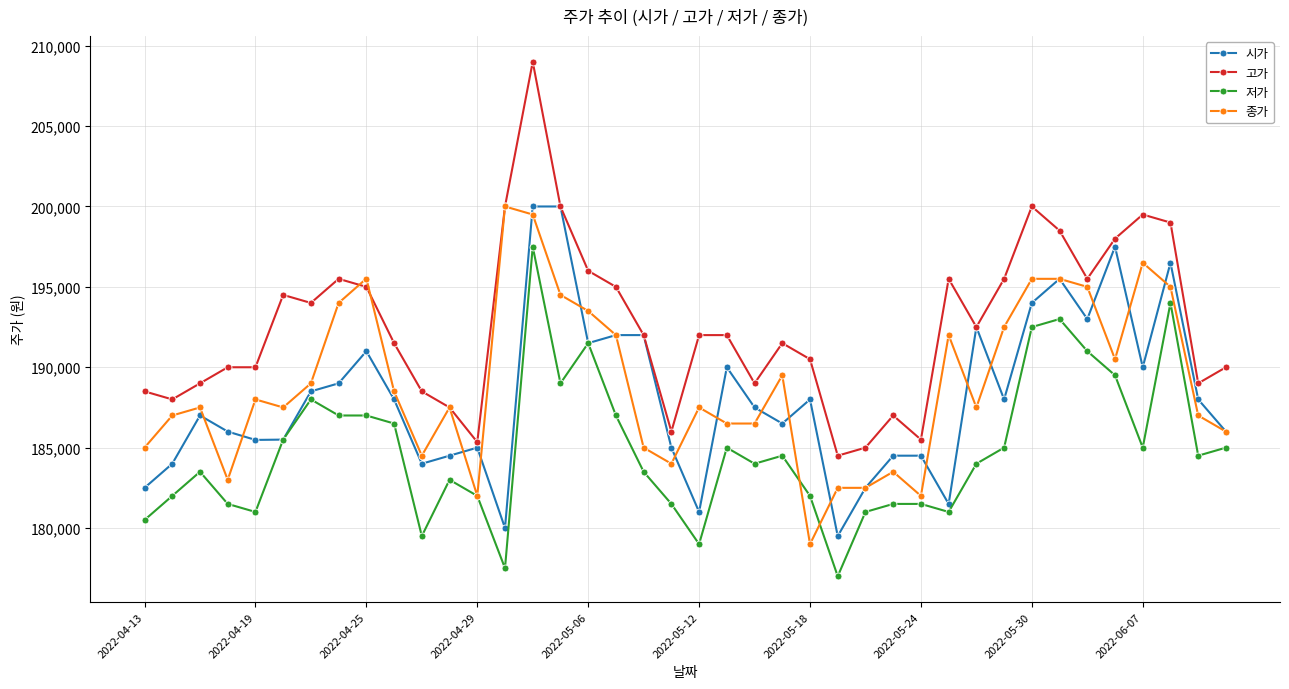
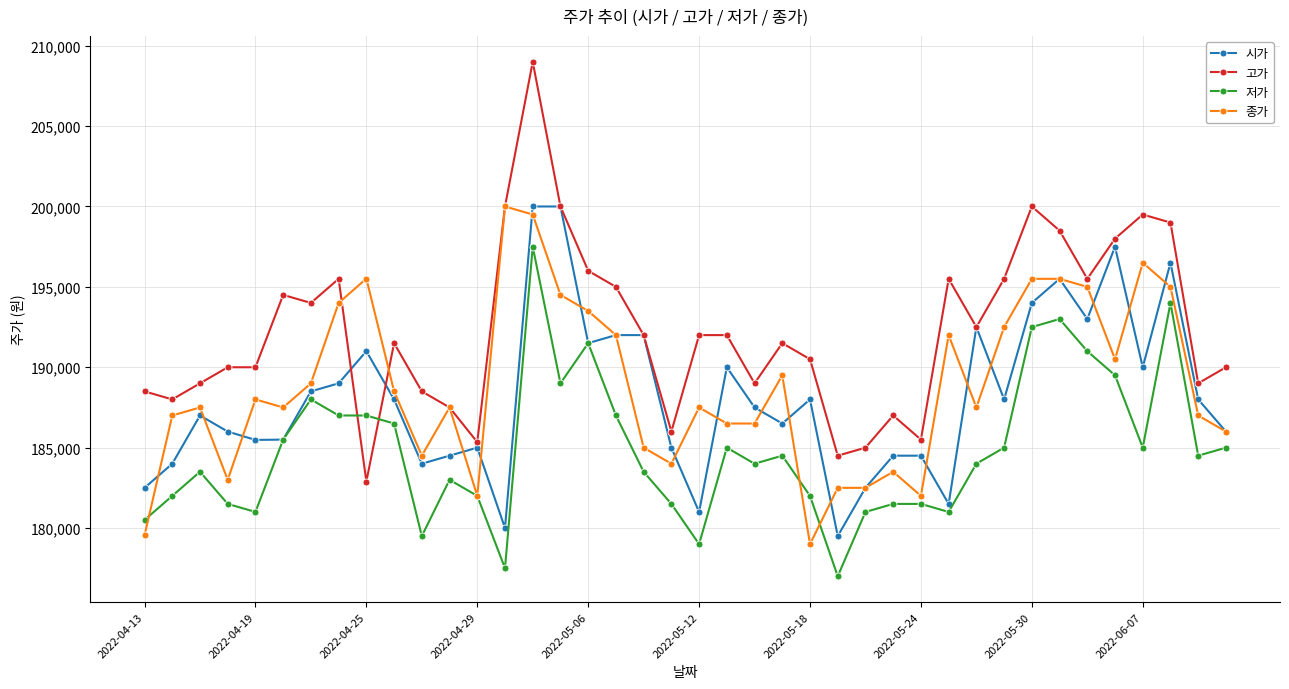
  {
    "시가": {
      "2022-04-13": "182,500",
      "2022-04-19": "185,500",
      "2022-04-25": "191,000",
      "2022-04-29": "185,000",
      "2022-05-12": "181,000",
      "2022-05-18": "188,000",
      "2022-05-24": "184,500",
      "2022-05-30": "194,000",
      "2022-06-07": "190,000"
    },
    "고가": {
      "2022-04-13": "188,500",
      "2022-04-19": "190,000",
-     "2022-04-25": "195,000",
+     "2022-04-25": "182,900",
      "2022-04-29": "185,300",
      "2022-05-06": "196,000",
      "2022-05-12": "192,000",
      "2022-05-18": "190,500",
      "2022-05-24": "185,500",
      "2022-05-30": "200,000",
      "2022-06-07": "199,500"
    },
    "저가": {
      "2022-04-13": "180,500",
      "2022-04-19": "181,000",
      "2022-04-25": "187,000",
      "2022-05-12": "179,000",
      "2022-05-18": "182,000",
      "2022-05-24": "181,500",
      "2022-05-30": "192,500",
      "2022-06-07": "185,000"
    },
    "종가": {
-     "2022-04-13": "185,000",
+     "2022-04-13": "179,600",
      "2022-04-19": "188,000",
      "2022-04-25": "195,500",
      "2022-05-06": "193,500",
      "2022-05-12": "187,500",
      "2022-05-18": "179,000",
      "2022-05-24": "182,000",
      "2022-05-30": "195,500",
      "2022-06-07": "196,500"
    }
  }
